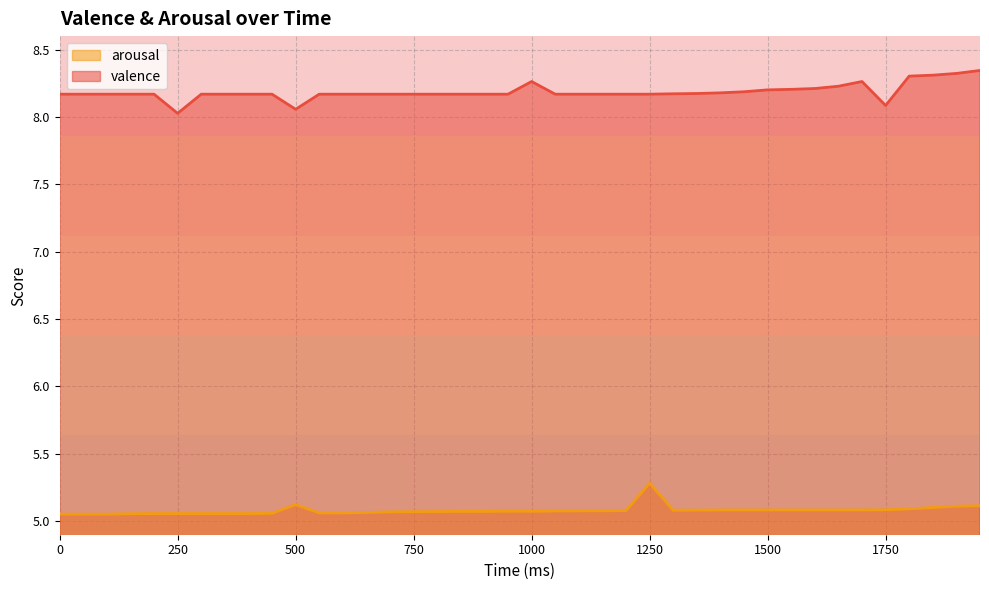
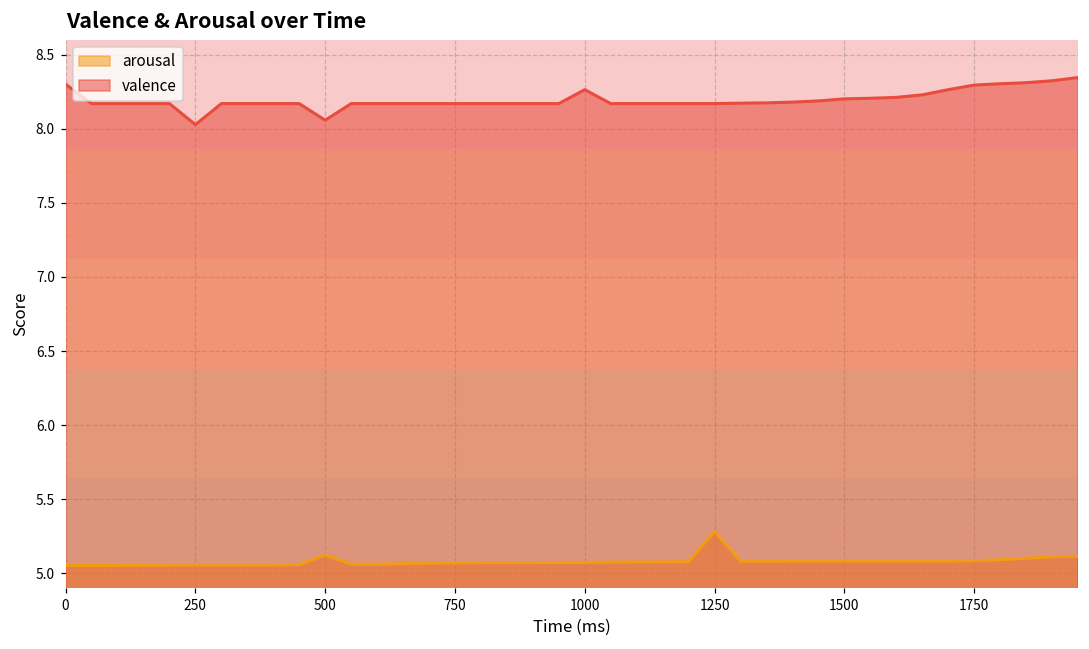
  {
    "arousal": {
      "0": 5.05,
      "250": 5.06,
      "500": 5.12,
      "750": 5.07,
      "1000": 5.07,
      "1250": 5.28,
      "1500": 5.08,
      "1750": 5.09
    },
    "valence": {
-     "0": 8.17,
+     "0": 8.30,
      "250": 8.03,
      "500": 8.06,
      "750": 8.17,
      "1000": 8.26,
      "1250": 8.17,
      "1500": 8.20,
-     "1750": 8.09
+     "1750": 8.29
    }
  }
